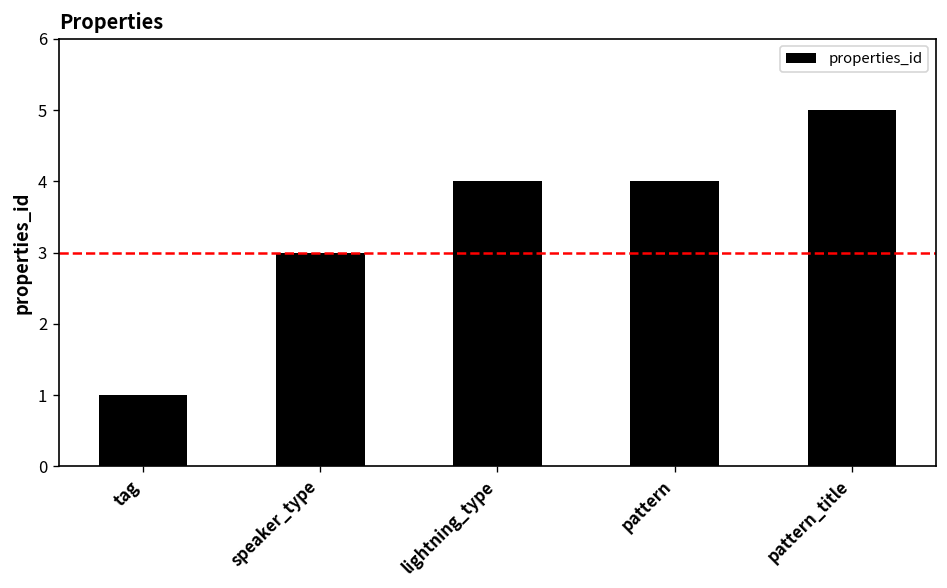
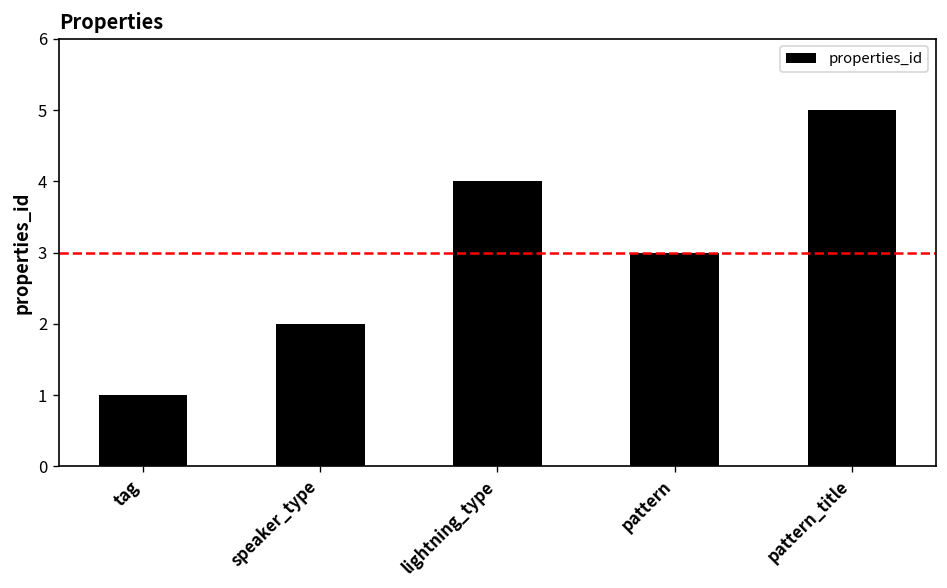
  {
    "tag": 1,
-   "speaker_type": 3,
+   "speaker_type": 2,
    "lightning_type": 4,
-   "pattern": 4,
+   "pattern": 3,
    "pattern_title": 5
  }
